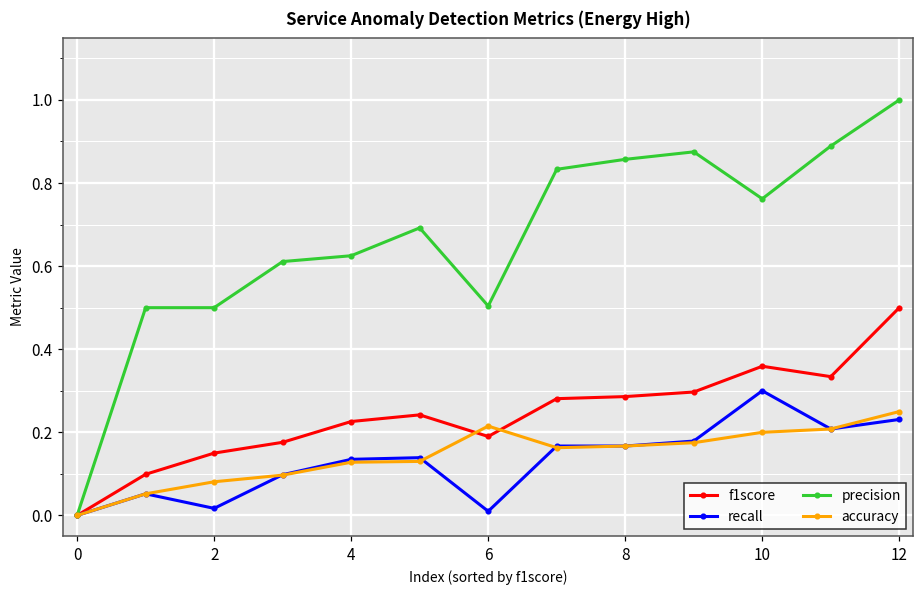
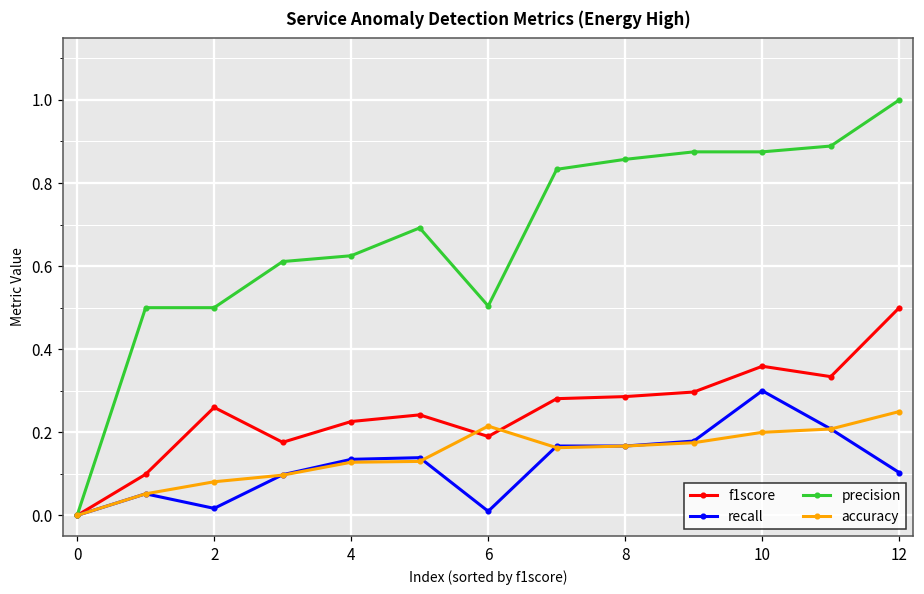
  {
    "f1score": {
-     "2": 0.15,
+     "2": 0.26,
      "4": 0.23,
      "6": 0.19,
      "8": 0.29,
      "10": 0.36,
      "12": 0.50
    },
    "recall": {
      "2": 0.02,
      "4": 0.14,
      "6": 0.01,
      "10": 0.30,
-     "12": 0.23
+     "12": 0.10
    },
    "precision": {
      "2": 0.50,
      "4": 0.63,
      "6": 0.50,
      "8": 0.86,
-     "10": 0.76,
+     "10": 0.88,
      "12": 1.00
    },
    "accuracy": {
      "2": 0.08,
      "4": 0.13,
      "6": 0.22,
      "10": 0.20,
      "12": 0.25
    }
  }
